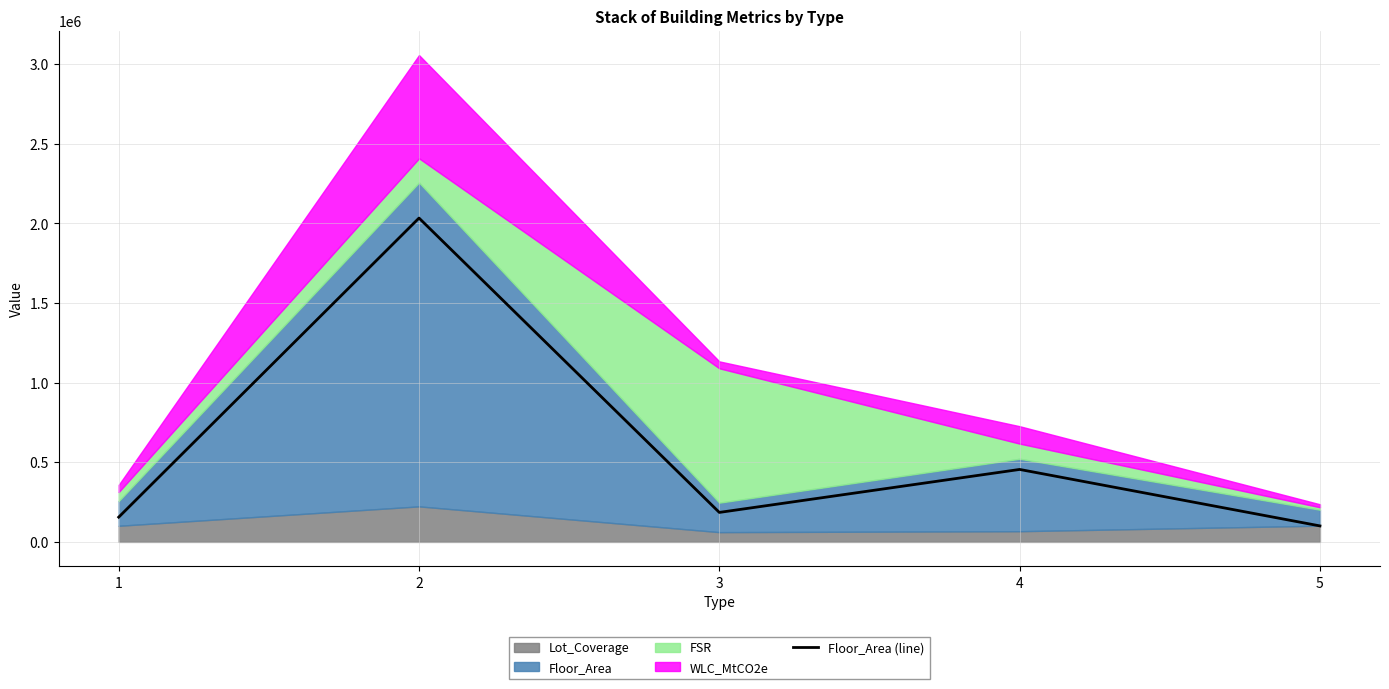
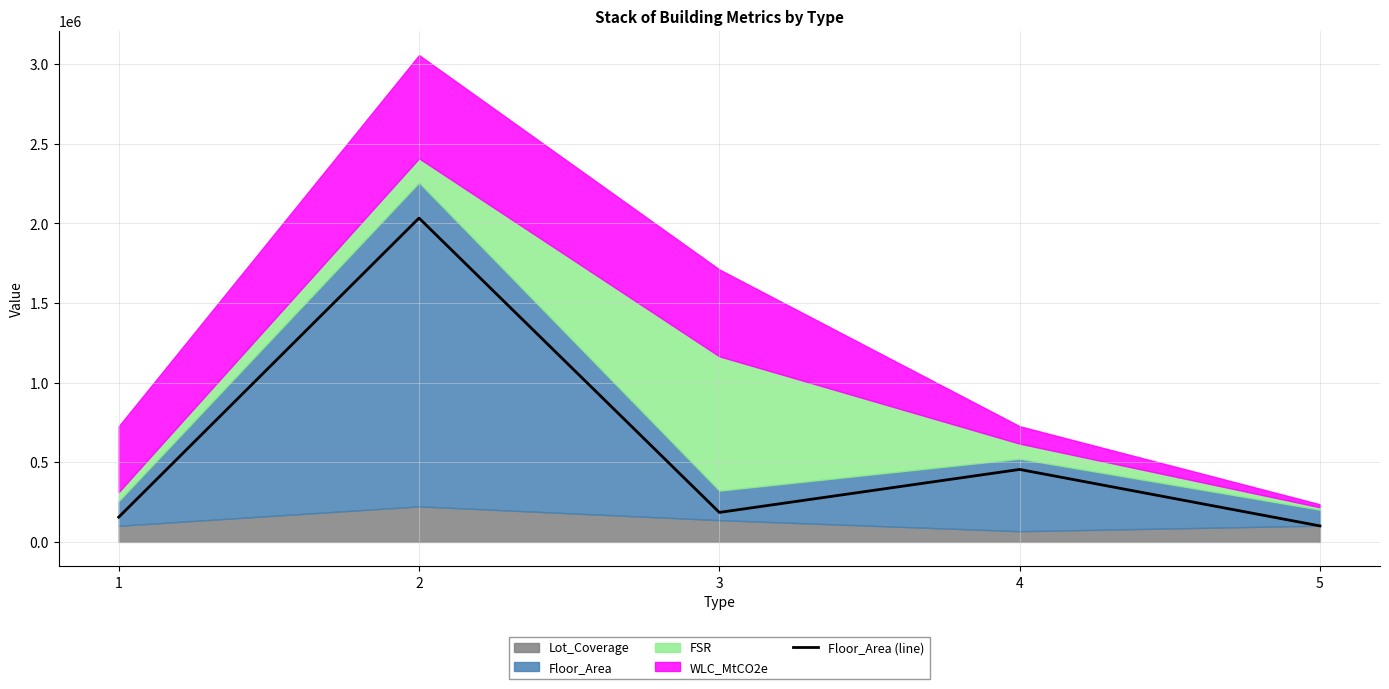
  {
    "Floor_Area (line)": {
      "1": 160000,
      "2": 2030000,
      "3": 190000,
      "4": 460000
    },
    "Lot_Coverage": {
      "1": 100000,
      "2": 220000,
-     "3": 60000,
+     "3": 140000,
      "4": 70000
    },
    "Floor_Area": {
      "1": 160000,
      "2": 2030000,
      "3": 190000,
      "4": 460000
    },
    "FSR": {
      "1": 60000,
      "2": 150000,
      "3": 840000,
      "4": 100000
    },
    "WLC_MtCO2e": {
-     "1": 50000,
+     "1": 410000,
      "2": 650000,
-     "3": 40000,
+     "3": 550000,
      "4": 110000,
      "5": 20000
    }
  }
